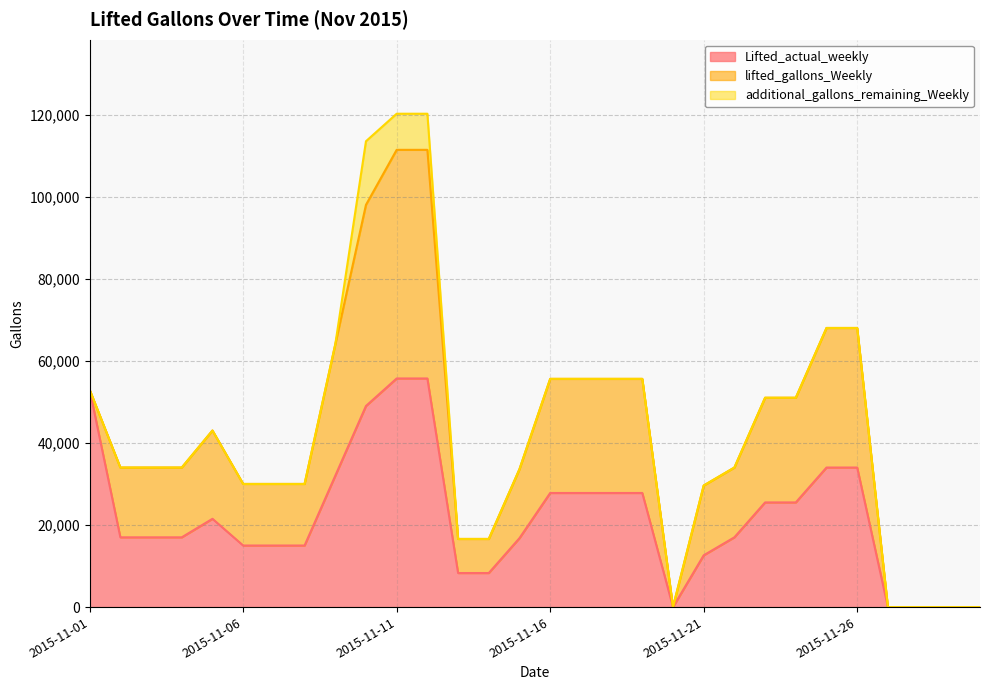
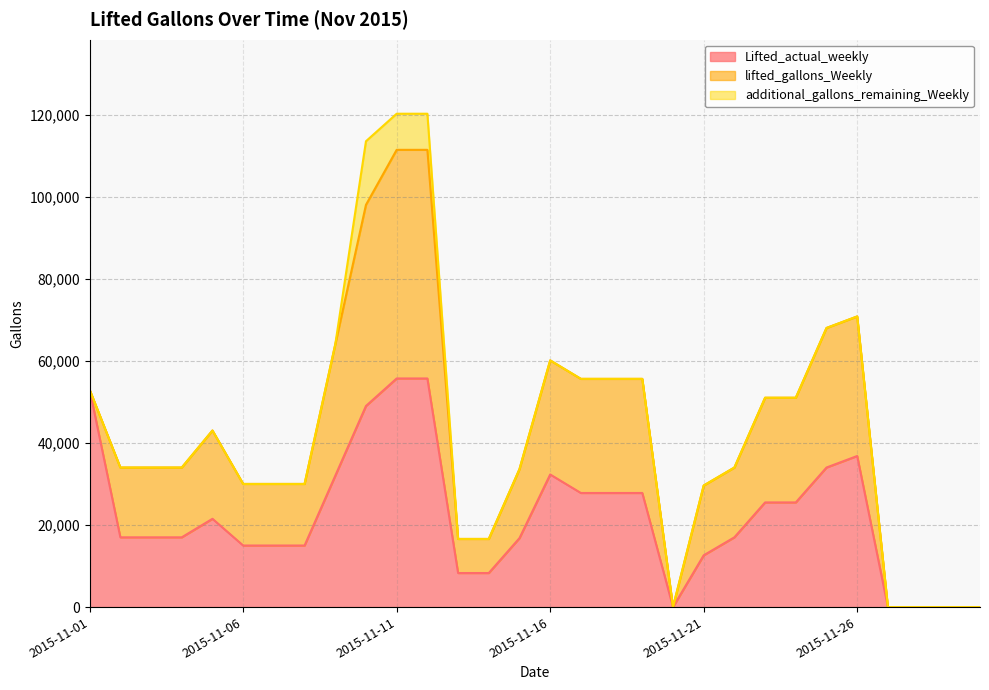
  {
    "Lifted_actual_weekly": {
      "2015-11-06": "15,000",
      "2015-11-11": "56,000",
-     "2015-11-16": "28,000",
+     "2015-11-16": "32,000",
      "2015-11-21": "13,000",
-     "2015-11-26": "34,000"
+     "2015-11-26": "37,000"
    }
  }
